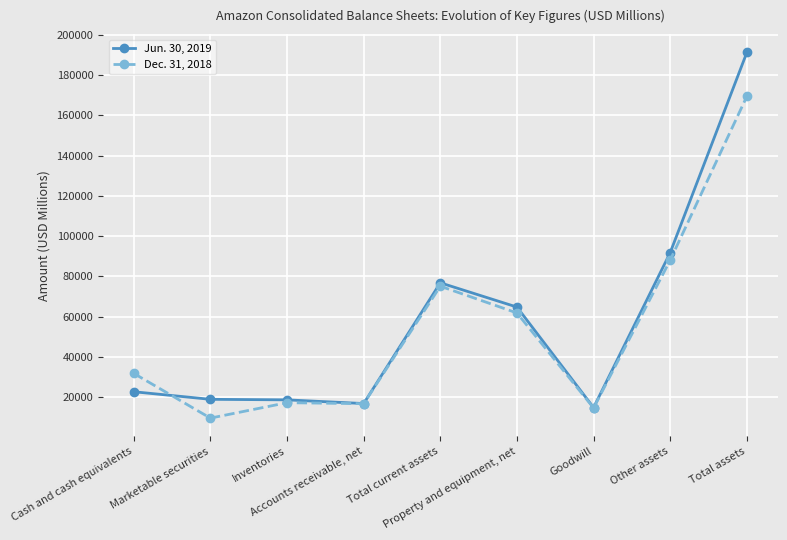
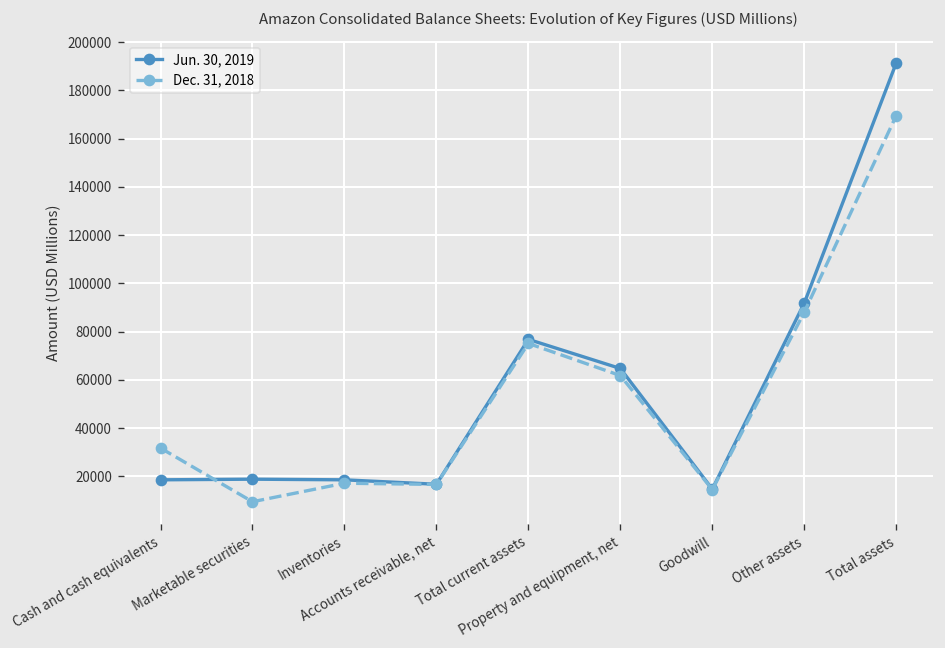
  {
    "Jun. 30, 2019": {
-     "Cash and cash equivalents": 23000,
+     "Cash and cash equivalents": 19000,
      "Marketable securities": 19000,
      "Inventories": 19000,
      "Total current assets": 77000,
      "Property and equipment, net": 65000,
      "Other assets": 92000,
      "Total assets": 191000
    },
    "Dec. 31, 2018": {
      "Cash and cash equivalents": 32000,
      "Marketable securities": 10000,
      "Inventories": 17000,
      "Total current assets": 75000,
      "Property and equipment, net": 62000,
      "Other assets": 88000,
      "Total assets": 170000
    }
  }
